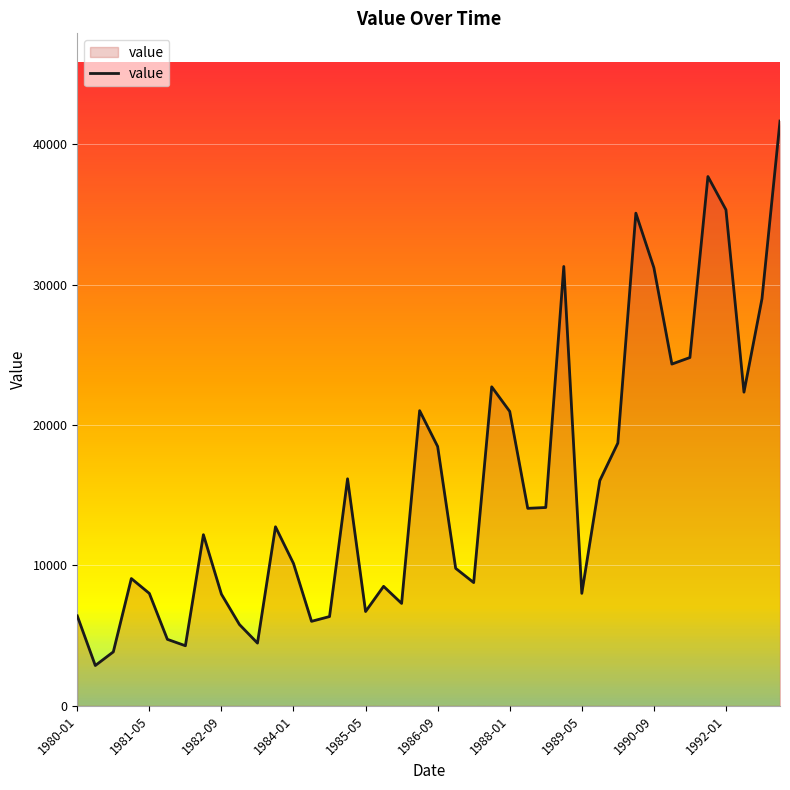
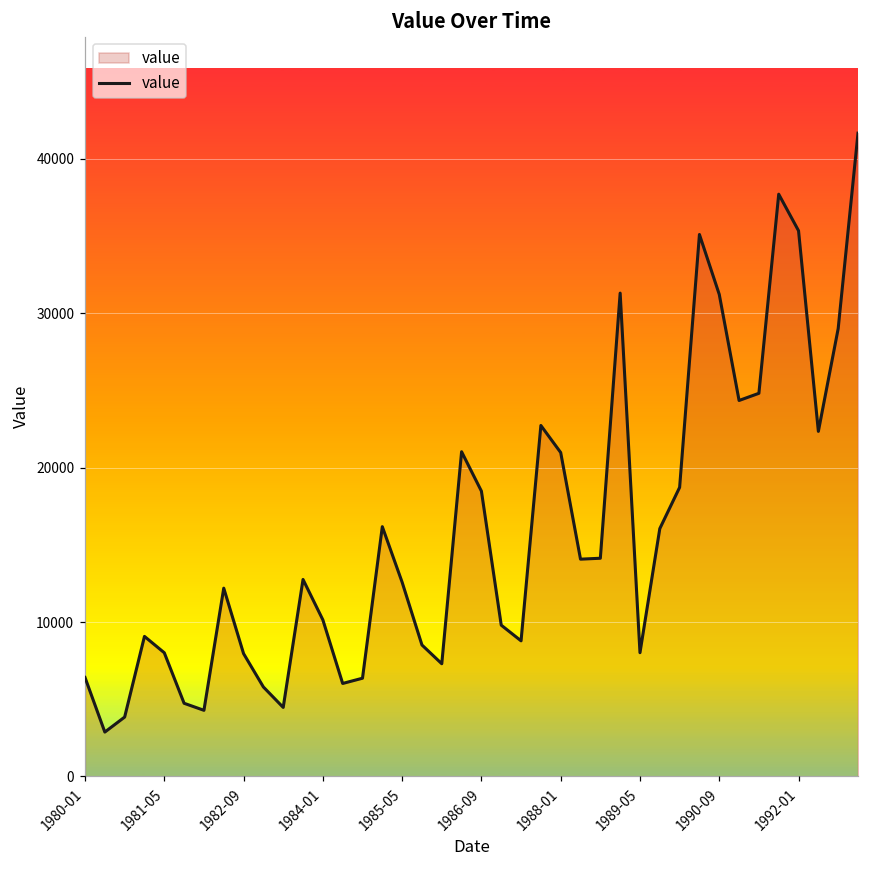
  {
    "1980-01": 6400,
    "1981-05": 8000,
    "1982-09": 8000,
    "1984-01": 10100,
-   "1985-05": 6700,
+   "1985-05": 12600,
    "1986-09": 18500,
    "1988-01": 21000,
    "1989-05": 8000,
    "1990-09": 31200,
    "1992-01": 35300
  }
